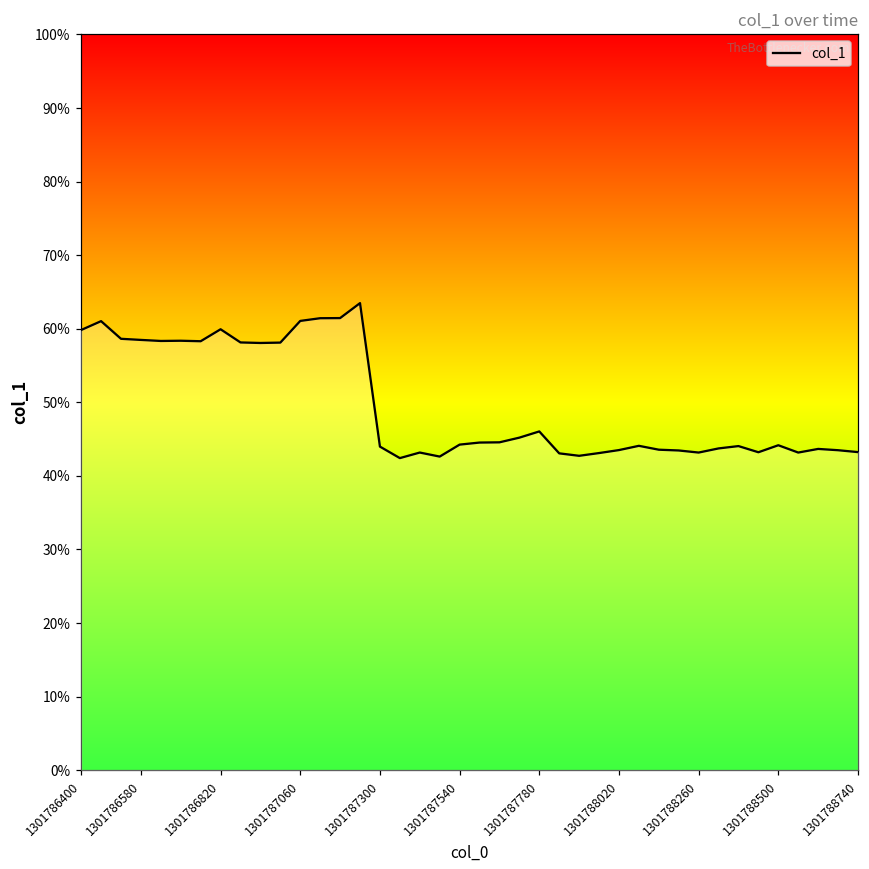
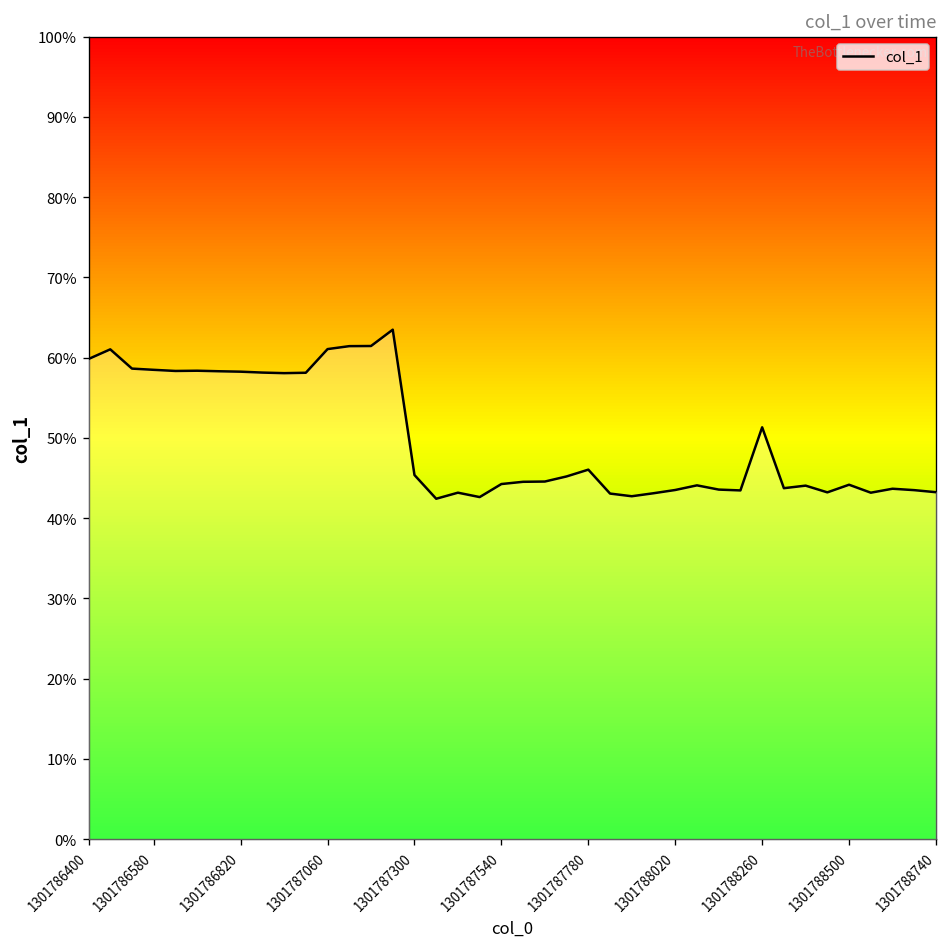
  {
    "1301786400": "60%",
    "1301786580": "58%",
-   "1301786820": "60%",
+   "1301786820": "58%",
    "1301787060": "61%",
-   "1301787300": "44%",
+   "1301787300": "45%",
    "1301787540": "44%",
    "1301787780": "46%",
    "1301788020": "44%",
-   "1301788260": "43%",
+   "1301788260": "51%",
    "1301788500": "44%",
    "1301788740": "43%"
  }
